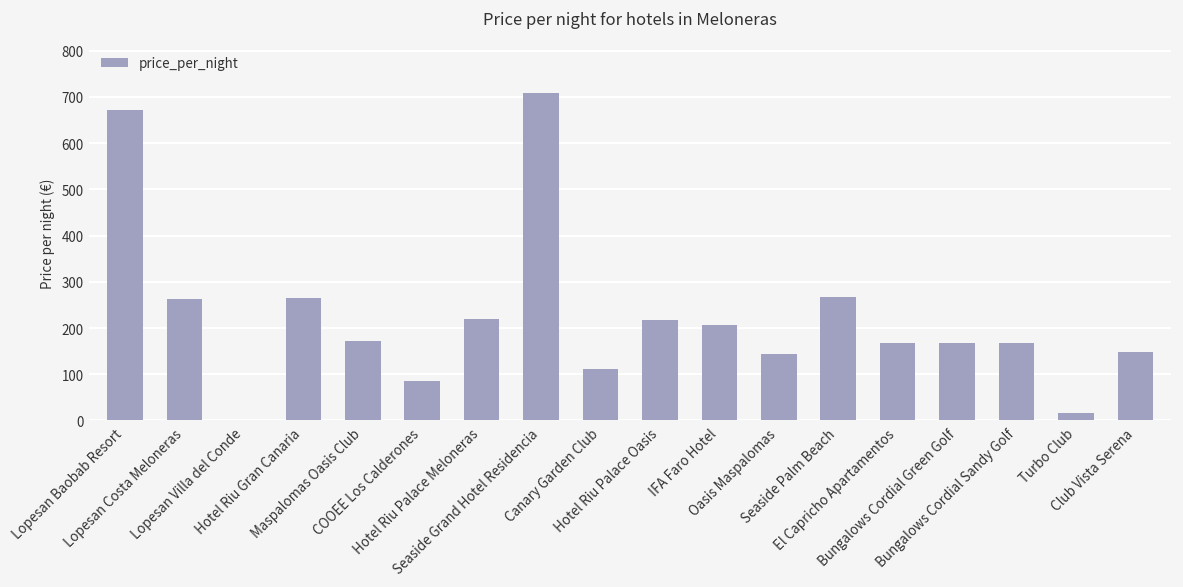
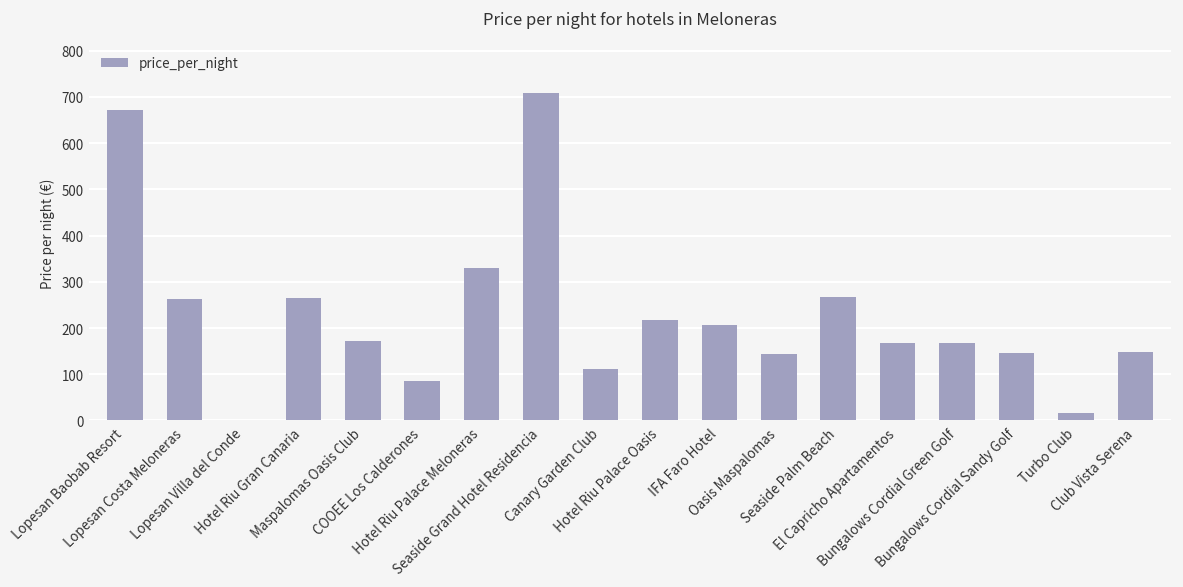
  {
    "Lopesan Baobab Resort": 670,
    "Lopesan Costa Meloneras": 260,
    "Lopesan Villa del Conde": 0,
    "Hotel Riu Gran Canaria": 260,
    "Maspalomas Oasis Club": 170,
    "COOEE Los Calderones": 90,
-   "Hotel Riu Palace Meloneras": 220,
+   "Hotel Riu Palace Meloneras": 330,
    "Seaside Grand Hotel Residencia": 710,
    "Canary Garden Club": 110,
    "Hotel Riu Palace Oasis": 220,
    "IFA Faro Hotel": 210,
    "Oasis Maspalomas": 140,
    "Seaside Palm Beach": 270,
    "El Capricho Apartamentos": 170,
    "Bungalows Cordial Green Golf": 170,
-   "Bungalows Cordial Sandy Golf": 170,
+   "Bungalows Cordial Sandy Golf": 150,
    "Turbo Club": 20,
    "Club Vista Serena": 150
  }
